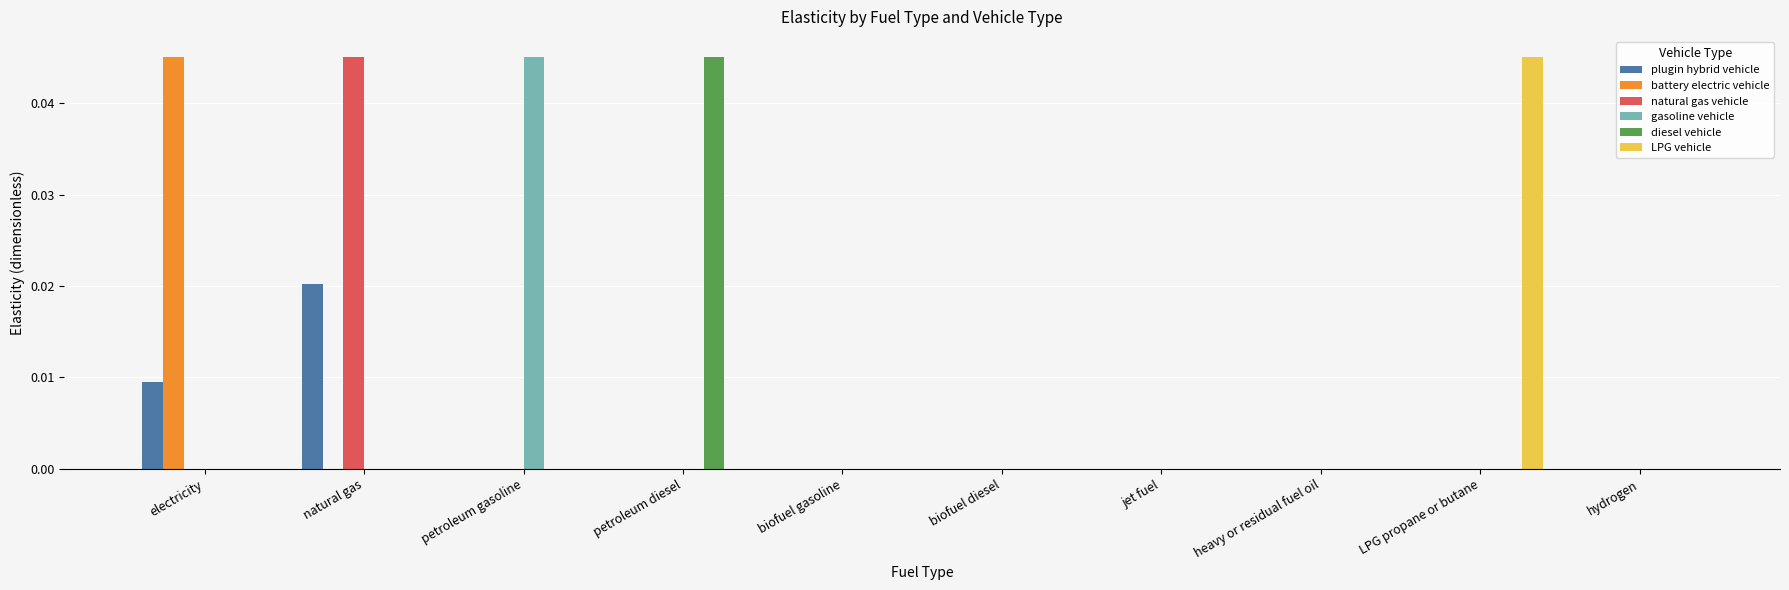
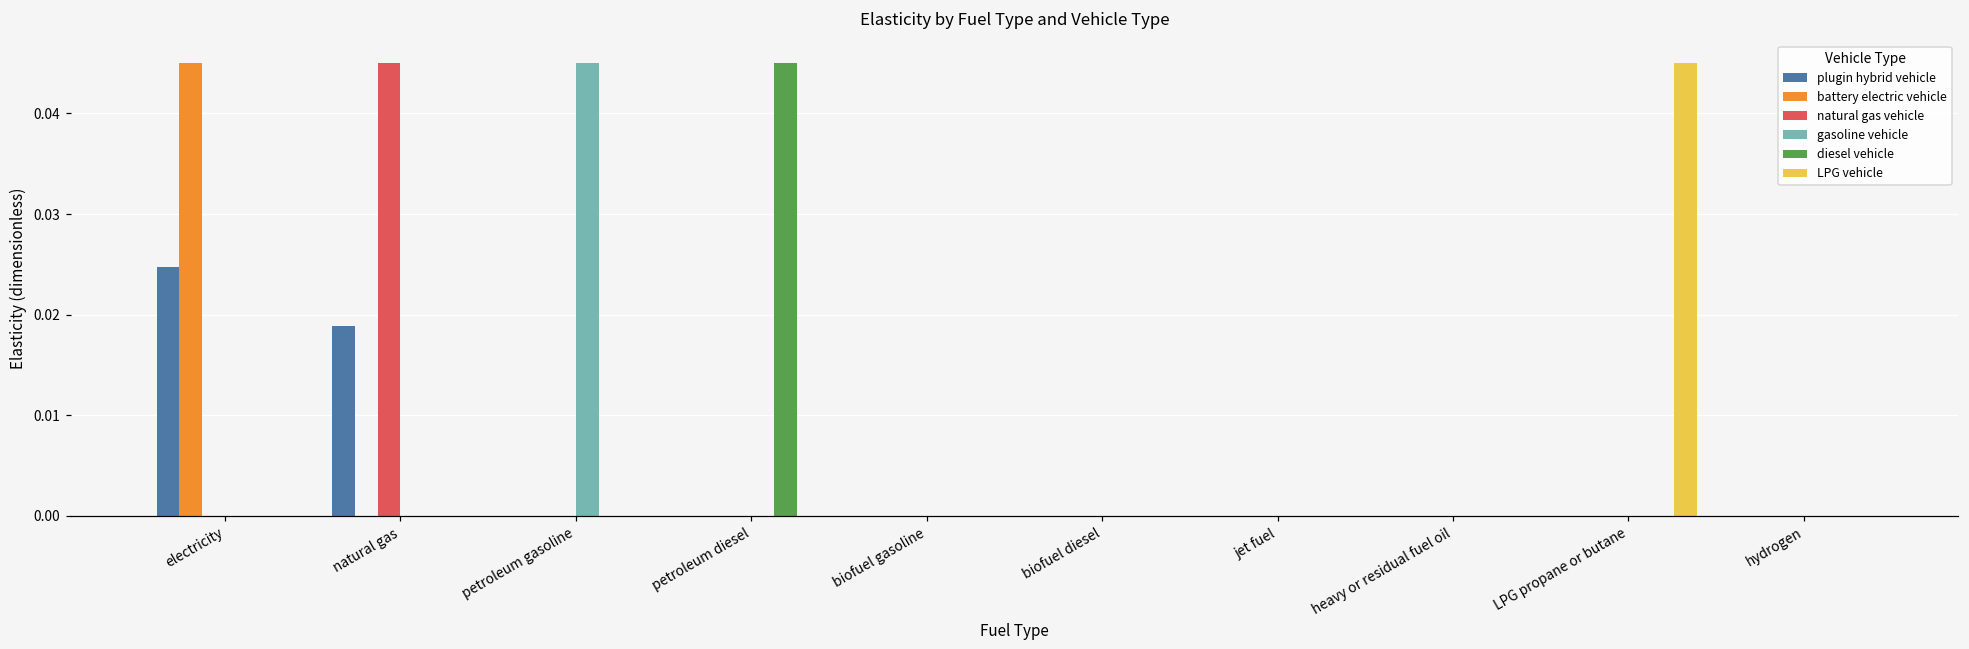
  {
    "plugin hybrid vehicle": {
-     "electricity": 0.010,
-     "natural gas": 0.020,
+     "electricity": 0.025,
+     "natural gas": 0.019,
      "petroleum gasoline": 0.000,
      "petroleum diesel": 0.000,
      "biofuel gasoline": 0.000,
      "biofuel diesel": 0.000,
      "jet fuel": 0.000,
      "heavy or residual fuel oil": 0.000,
      "LPG propane or butane": 0.000,
      "hydrogen": 0.000
    },
    "battery electric vehicle": {
      "electricity": 0.045,
      "natural gas": 0.000,
      "petroleum gasoline": 0.000,
      "petroleum diesel": 0.000,
      "biofuel gasoline": 0.000,
      "biofuel diesel": 0.000,
      "jet fuel": 0.000,
      "heavy or residual fuel oil": 0.000,
      "LPG propane or butane": 0.000,
      "hydrogen": 0.000
    },
    "natural gas vehicle": {
      "electricity": 0.000,
      "natural gas": 0.045,
      "petroleum gasoline": 0.000,
      "petroleum diesel": 0.000,
      "biofuel gasoline": 0.000,
      "biofuel diesel": 0.000,
      "jet fuel": 0.000,
      "heavy or residual fuel oil": 0.000,
      "LPG propane or butane": 0.000,
      "hydrogen": 0.000
    },
    "gasoline vehicle": {
      "electricity": 0.000,
      "natural gas": 0.000,
      "petroleum gasoline": 0.045,
      "petroleum diesel": 0.000,
      "biofuel gasoline": 0.000,
      "biofuel diesel": 0.000,
      "jet fuel": 0.000,
      "heavy or residual fuel oil": 0.000,
      "LPG propane or butane": 0.000,
      "hydrogen": 0.000
    },
    "diesel vehicle": {
      "electricity": 0.000,
      "natural gas": 0.000,
      "petroleum gasoline": 0.000,
      "petroleum diesel": 0.045,
      "biofuel gasoline": 0.000,
      "biofuel diesel": 0.000,
      "jet fuel": 0.000,
      "heavy or residual fuel oil": 0.000,
      "LPG propane or butane": 0.000,
      "hydrogen": 0.000
    },
    "LPG vehicle": {
      "electricity": 0.000,
      "natural gas": 0.000,
      "petroleum gasoline": 0.000,
      "petroleum diesel": 0.000,
      "biofuel gasoline": 0.000,
      "biofuel diesel": 0.000,
      "jet fuel": 0.000,
      "heavy or residual fuel oil": 0.000,
      "LPG propane or butane": 0.045,
      "hydrogen": 0.000
    }
  }
